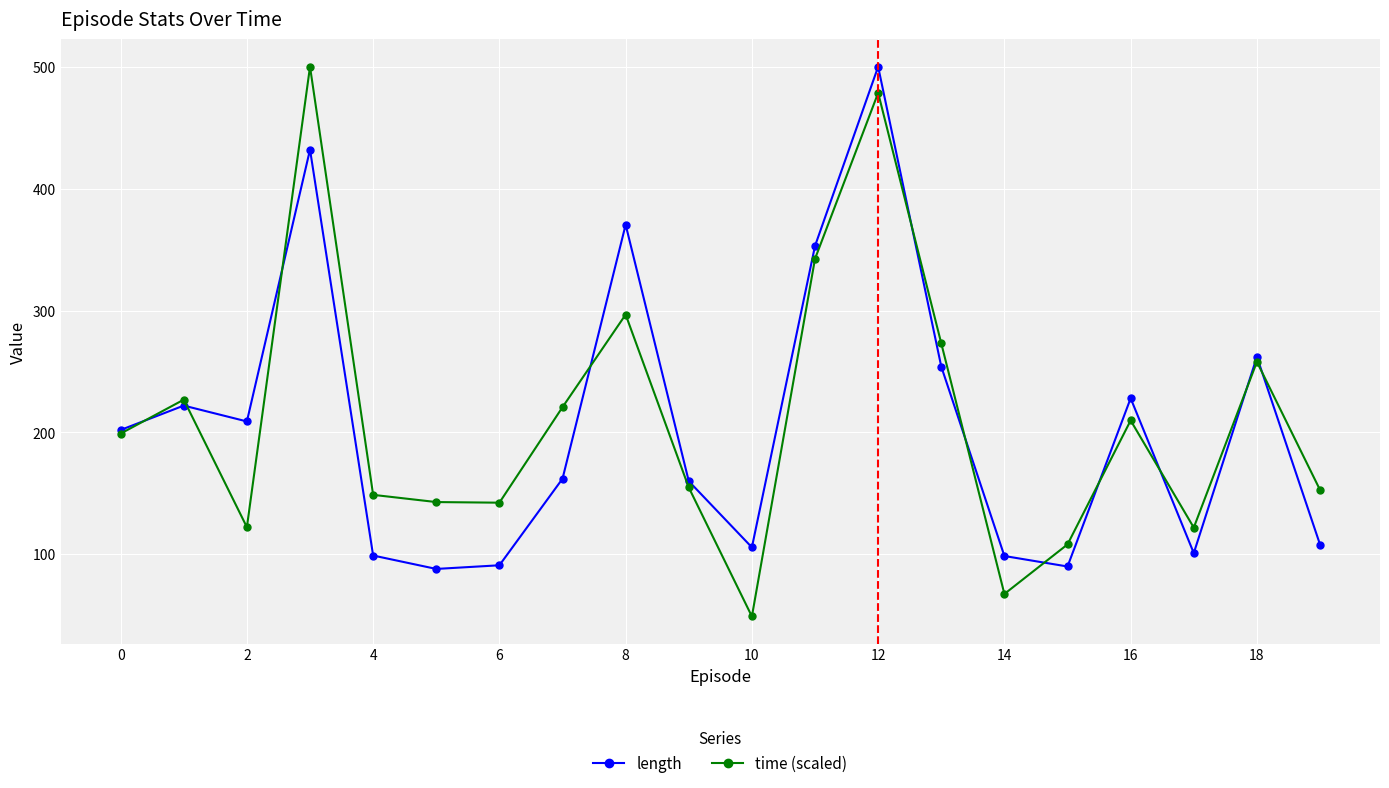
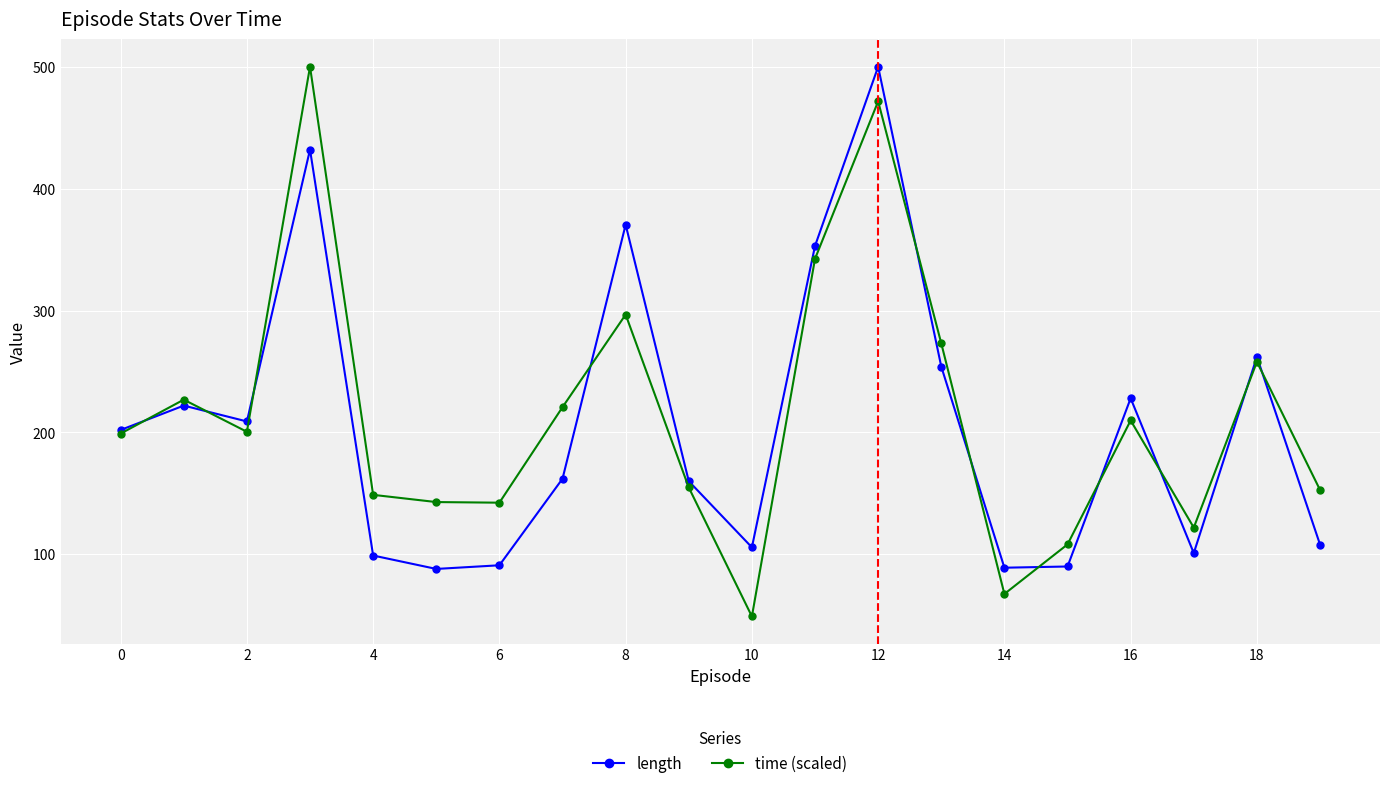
  {
    "length": {
      "0": 202,
      "2": 209,
      "4": 99,
      "6": 91,
      "8": 370,
      "10": 106,
      "12": 500,
-     "14": 99,
+     "14": 89,
      "16": 228,
      "18": 262
    },
    "time (scaled)": {
      "0": 199,
-     "2": 122,
+     "2": 201,
      "4": 149,
      "6": 142,
      "8": 297,
      "10": 49,
-     "12": 479,
+     "12": 472,
      "14": 67,
      "16": 210,
      "18": 258
    }
  }
